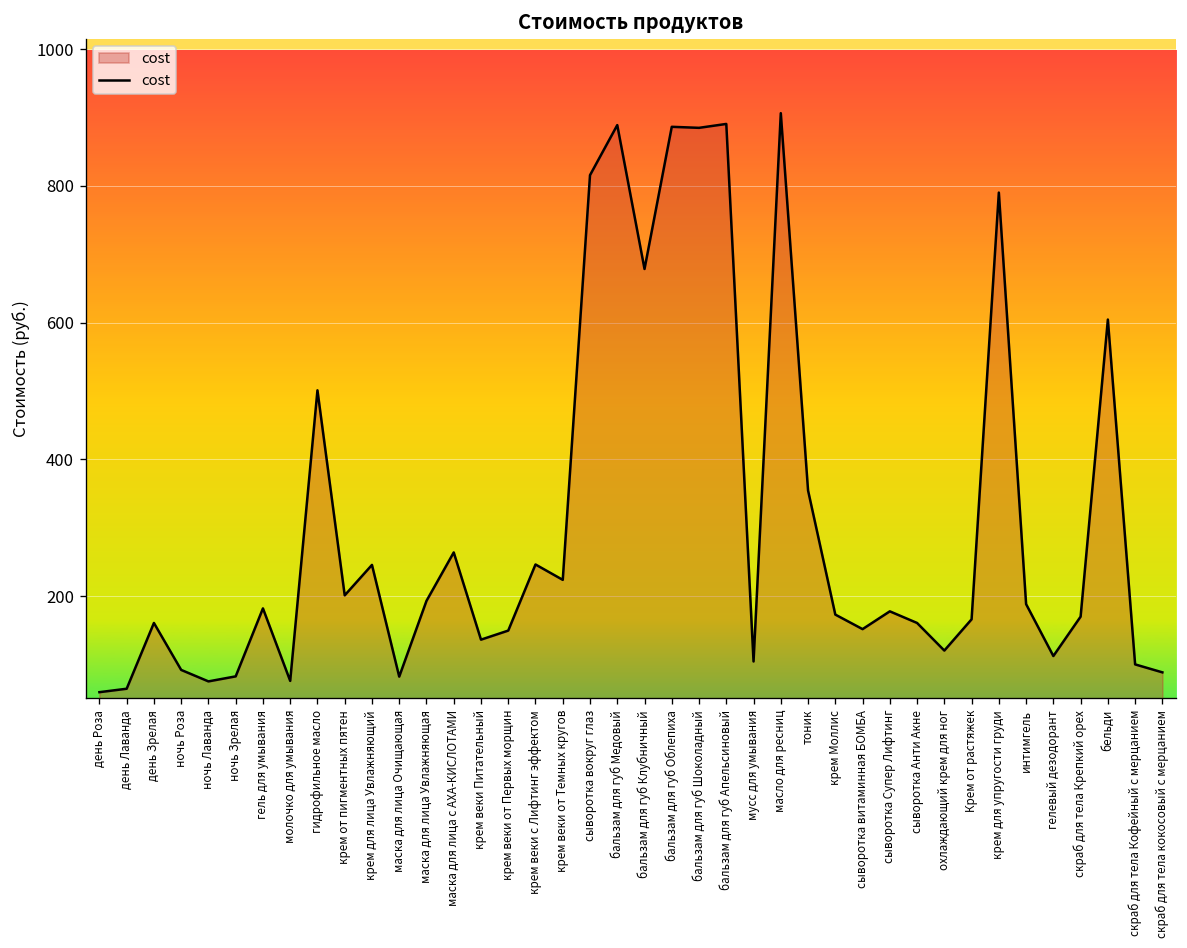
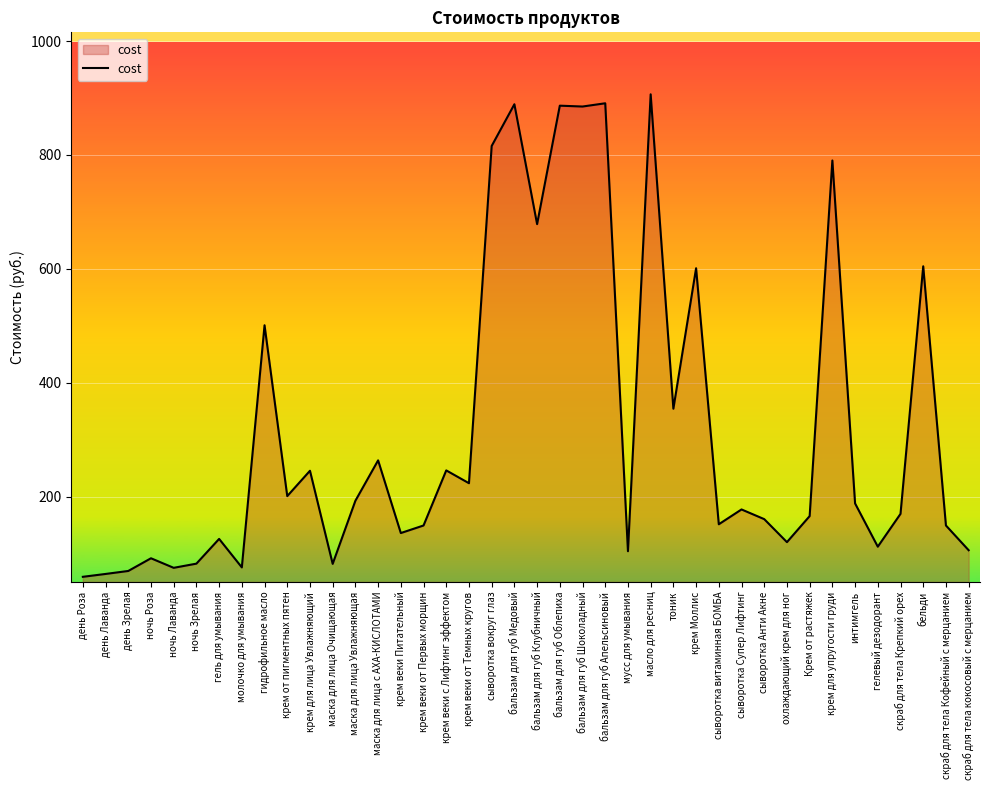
  {
    "день Роза": 60,
    "день Лаванда": 60,
-   "день Зрелая": 160,
+   "день Зрелая": 70,
    "ночь Роза": 90,
    "ночь Лаванда": 80,
    "ночь Зрелая": 80,
-   "гель для умывания": 180,
+   "гель для умывания": 130,
    "молочко для умывания": 80,
    "гидрофильное масло": 500,
    "крем от пигментных пятен": 200,
    "крем для лица Увлажняющий": 250,
    "маска для лица Очищающая": 80,
    "маска для лица Увлажняющая": 190,
    "маска для лица с АХА-КИСЛОТАМИ": 260,
    "крем веки Питательный": 140,
    "крем веки от Первых морщин": 150,
    "крем веки с Лифтинг эффектом": 250,
    "крем веки от Темных кругов": 220,
    "сыворотка вокруг глаз": 820,
    "бальзам для губ Медовый": 890,
    "бальзам для губ Клубничный": 680,
    "бальзам для губ Облепиха": 890,
    "бальзам для губ Шоколадный": 890,
    "бальзам для губ Апельсиновый": 890,
    "мусс для умывания": 100,
    "масло для ресниц": 910,
    "тоник": 350,
-   "крем Моллис": 170,
+   "крем Моллис": 600,
    "сыворотка витаминная БОМБА": 150,
    "сыворотка Супер Лифтинг": 180,
    "сыворотка Анти Акне": 160,
    "охлаждающий крем для ног": 120,
    "Крем от растяжек": 170,
    "крем для упругости груди": 790,
    "интимгель": 190,
    "гелевый дезодорант": 110,
    "скраб для тела Крепкий орех": 170,
    "бельди": 600,
-   "скраб для тела Кофейный с мерцанием": 100,
-   "скраб для тела кокосовый с мерцанием": 90
+   "скраб для тела Кофейный с мерцанием": 150,
+   "скраб для тела кокосовый с мерцанием": 110
  }
